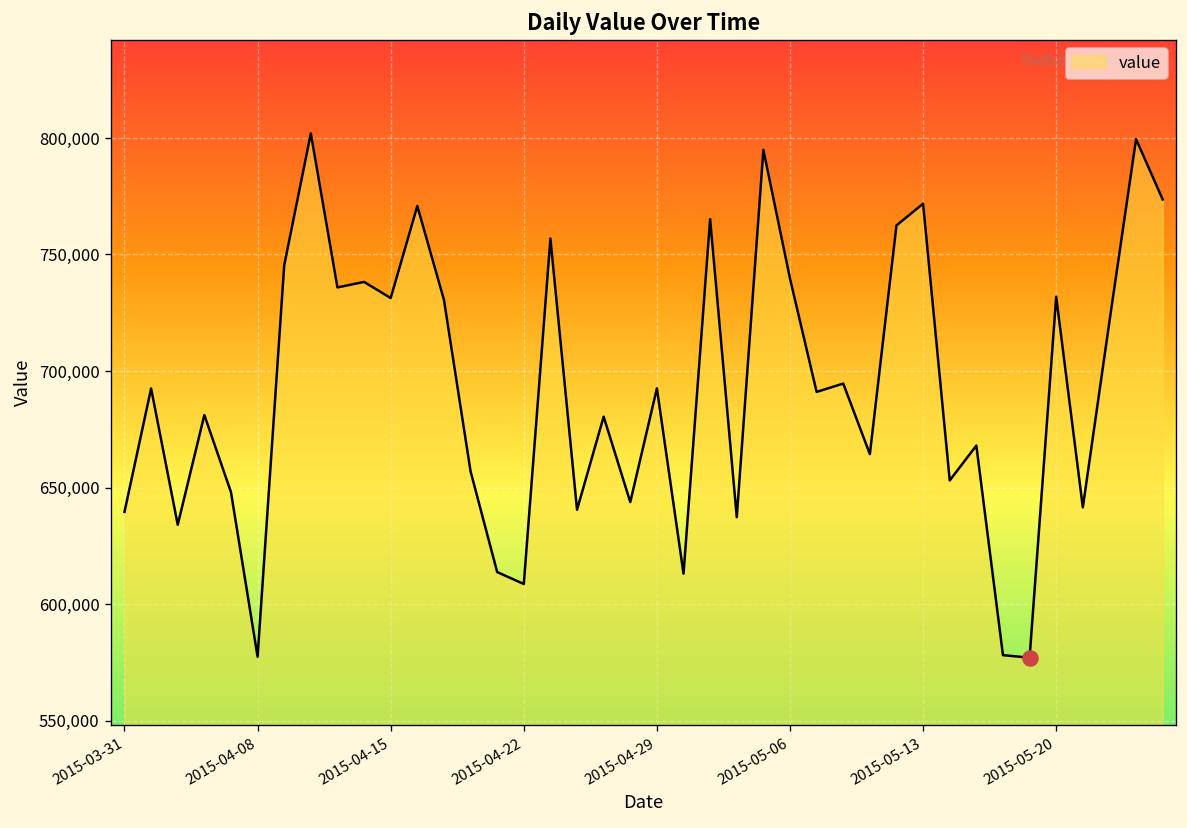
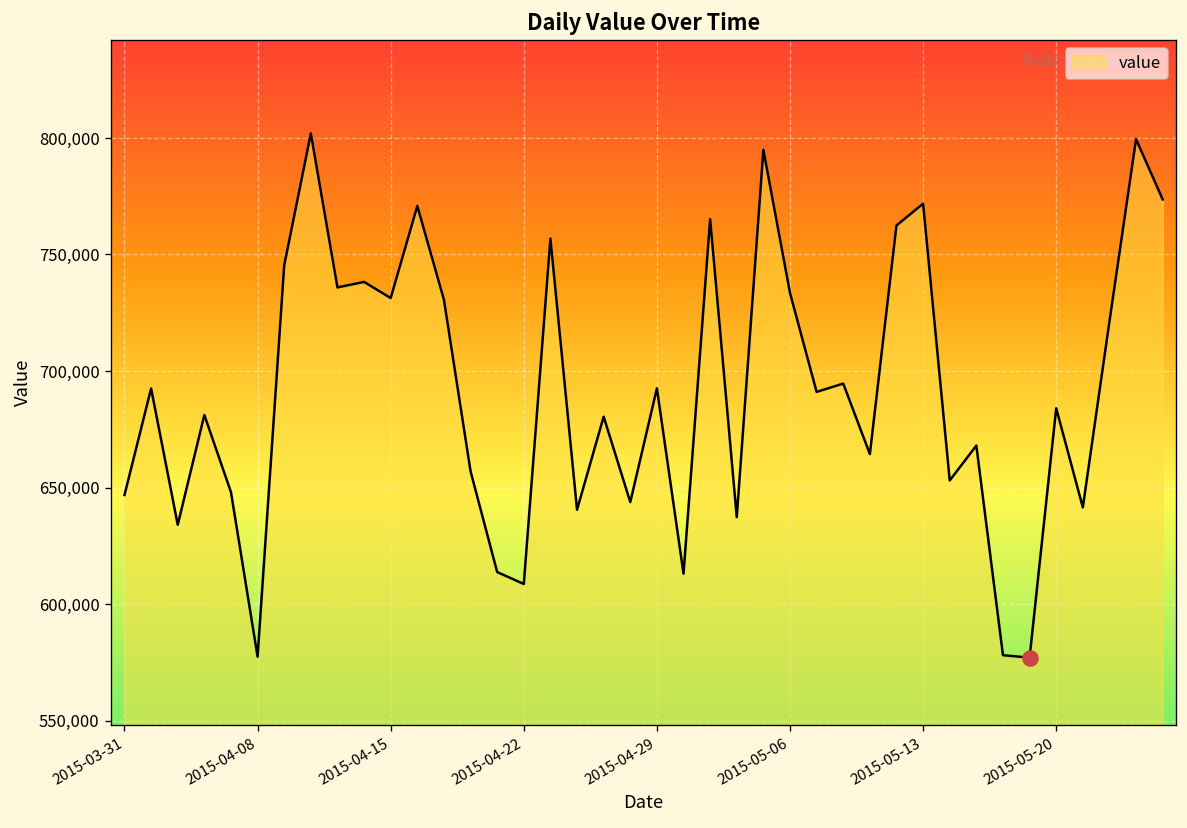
  {
    "value": {
-     "2015-03-31": "640,000",
+     "2015-03-31": "647,000",
      "2015-04-08": "577,000",
      "2015-04-15": "731,000",
      "2015-04-22": "609,000",
      "2015-04-29": "693,000",
-     "2015-05-06": "740,000",
+     "2015-05-06": "734,000",
      "2015-05-13": "772,000",
-     "2015-05-20": "732,000"
+     "2015-05-20": "684,000"
    }
  }
